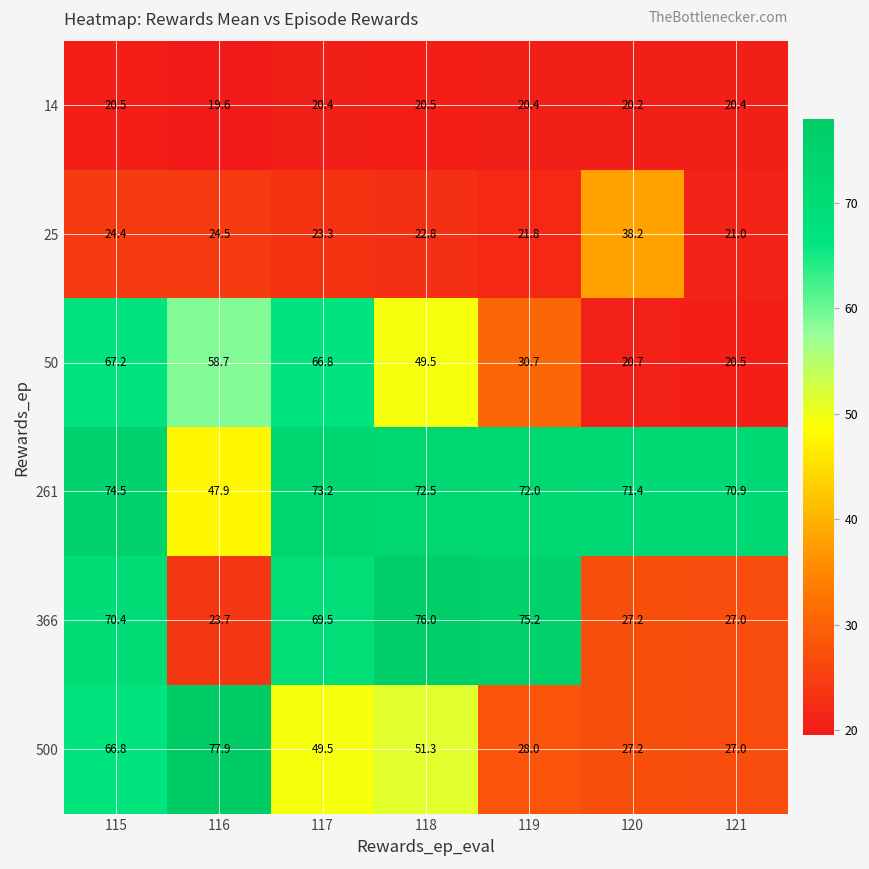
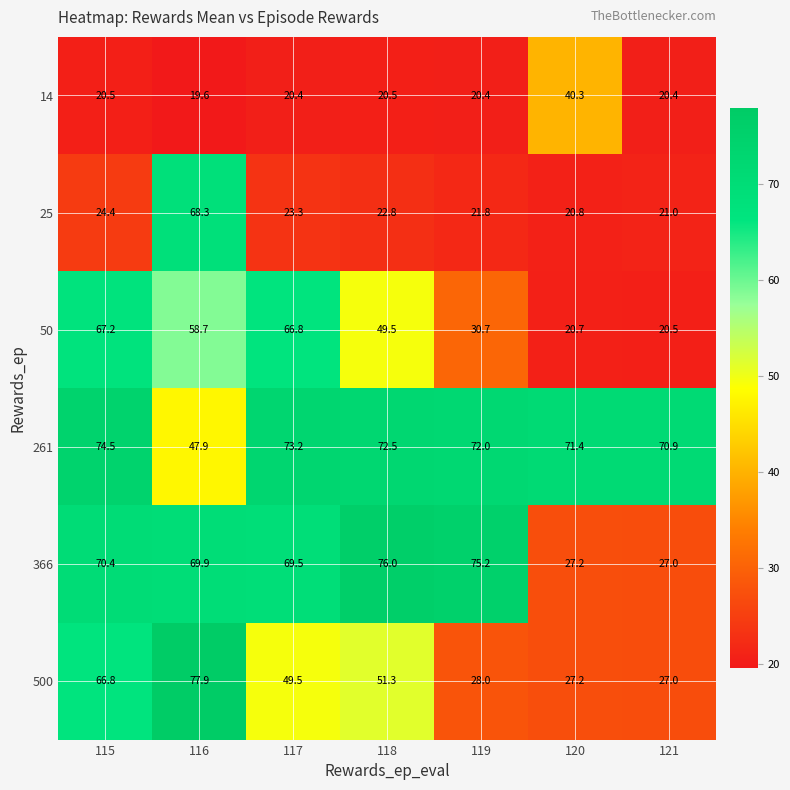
  {
    "14": {
      "115": 20.5,
      "116": 19.6,
      "117": 20.4,
      "118": 20.5,
      "119": 20.4,
-     "120": 20.2,
+     "120": 40.3,
      "121": 20.4
    },
    "25": {
      "115": 24.4,
-     "116": 24.5,
+     "116": 68.3,
      "117": 23.3,
      "118": 22.8,
      "119": 21.8,
-     "120": 38.2,
+     "120": 20.8,
      "121": 21.0
    },
    "50": {
      "115": 67.2,
      "116": 58.7,
      "117": 66.8,
      "118": 49.5,
      "119": 30.7,
      "120": 20.7,
      "121": 20.5
    },
    "261": {
      "115": 74.5,
      "116": 47.9,
      "117": 73.2,
      "118": 72.5,
      "119": 72.0,
      "120": 71.4,
      "121": 70.9
    },
    "366": {
      "115": 70.4,
-     "116": 23.7,
+     "116": 69.9,
      "117": 69.5,
      "118": 76.0,
      "119": 75.2,
      "120": 27.2,
      "121": 27.0
    },
    "500": {
      "115": 66.8,
      "116": 77.9,
      "117": 49.5,
      "118": 51.3,
      "119": 28.0,
      "120": 27.2,
      "121": 27.0
    }
  }
